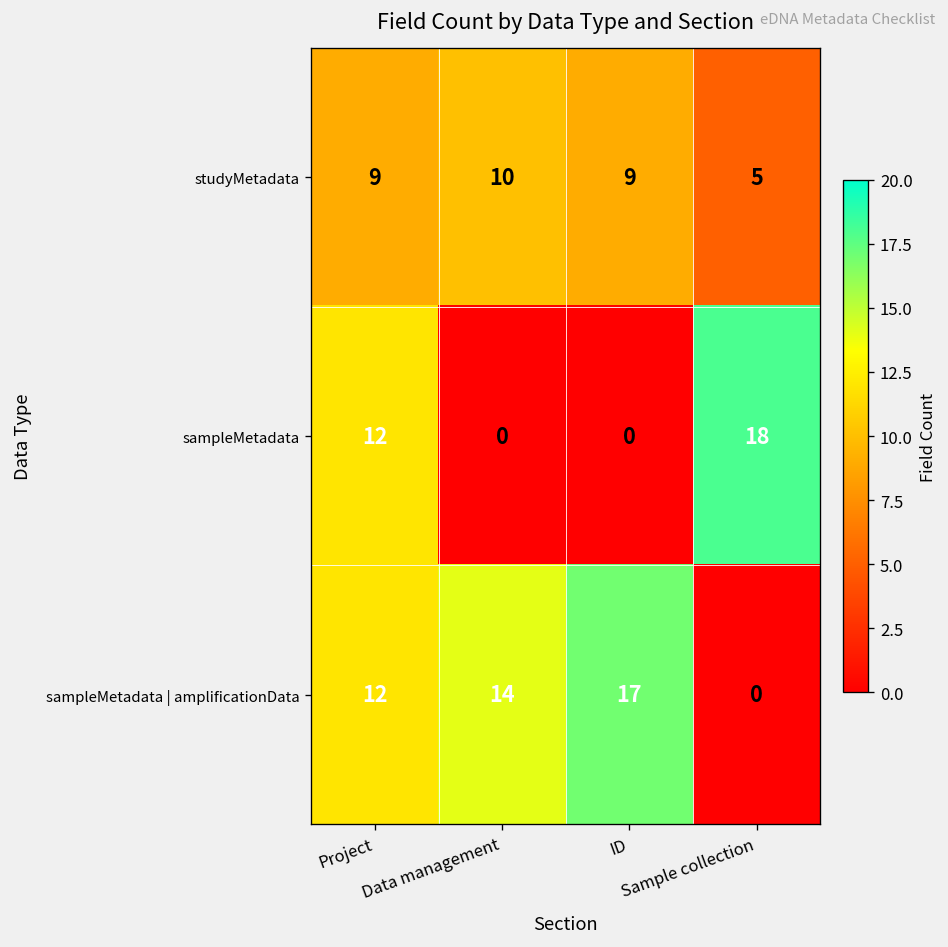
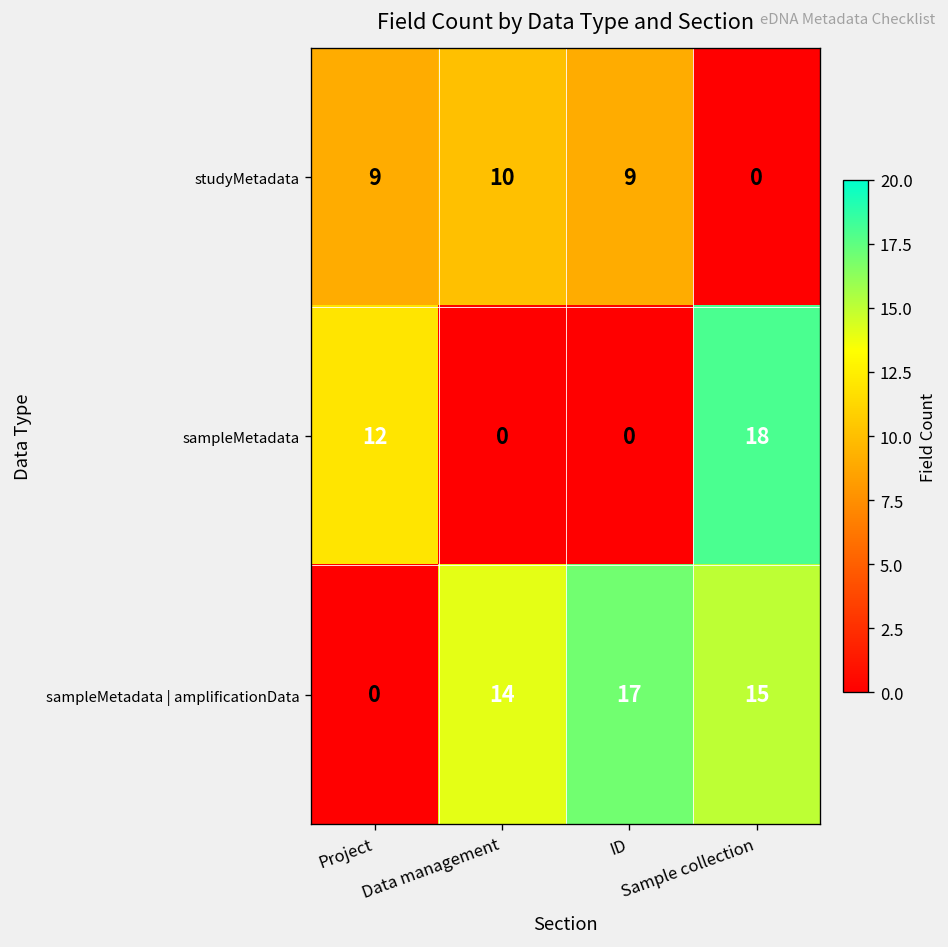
  {
    "studyMetadata": {
      "Project": 9,
      "Data management": 10,
      "ID": 9,
-     "Sample collection": 5
+     "Sample collection": 0
    },
    "sampleMetadata": {
      "Project": 12,
      "Data management": 0,
      "ID": 0,
      "Sample collection": 18
    },
    "sampleMetadata | amplificationData": {
-     "Project": 12,
+     "Project": 0,
      "Data management": 14,
      "ID": 17,
-     "Sample collection": 0
+     "Sample collection": 15
    }
  }
